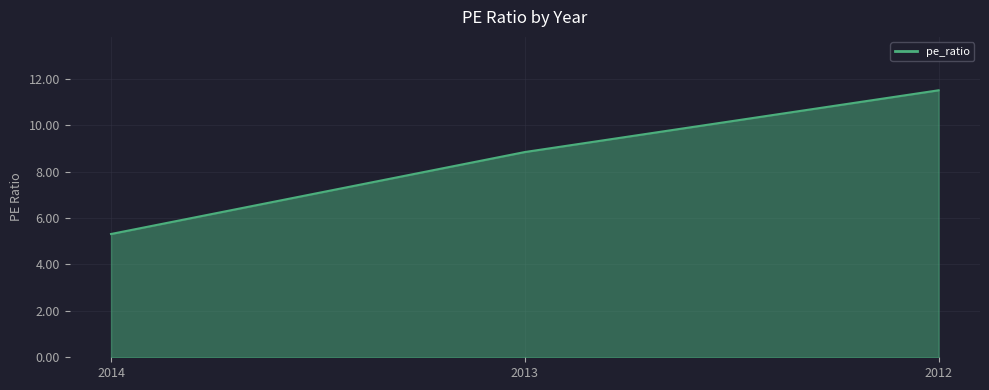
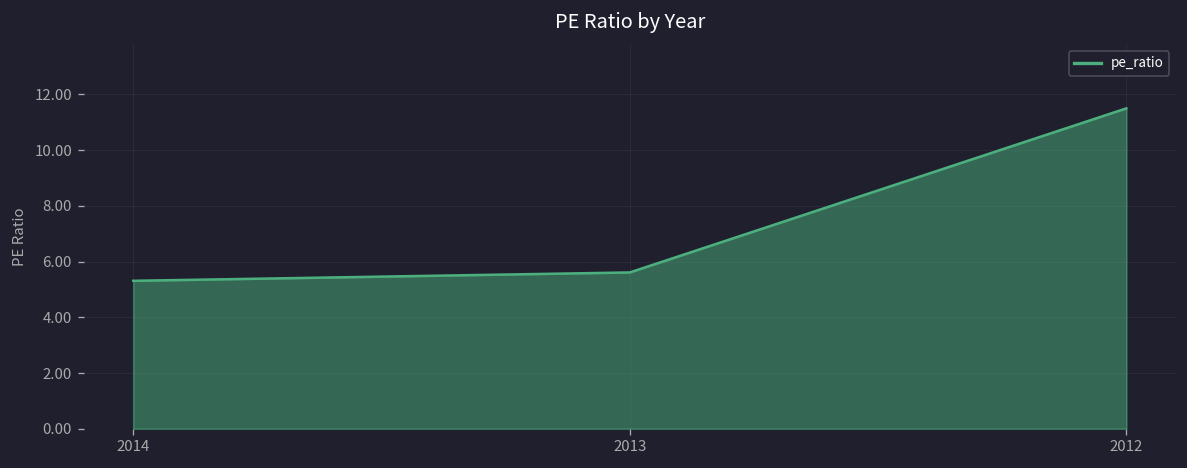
  {
    "2014": 5.3,
-   "2013": 8.8,
+   "2013": 5.6,
    "2012": 11.5
  }
